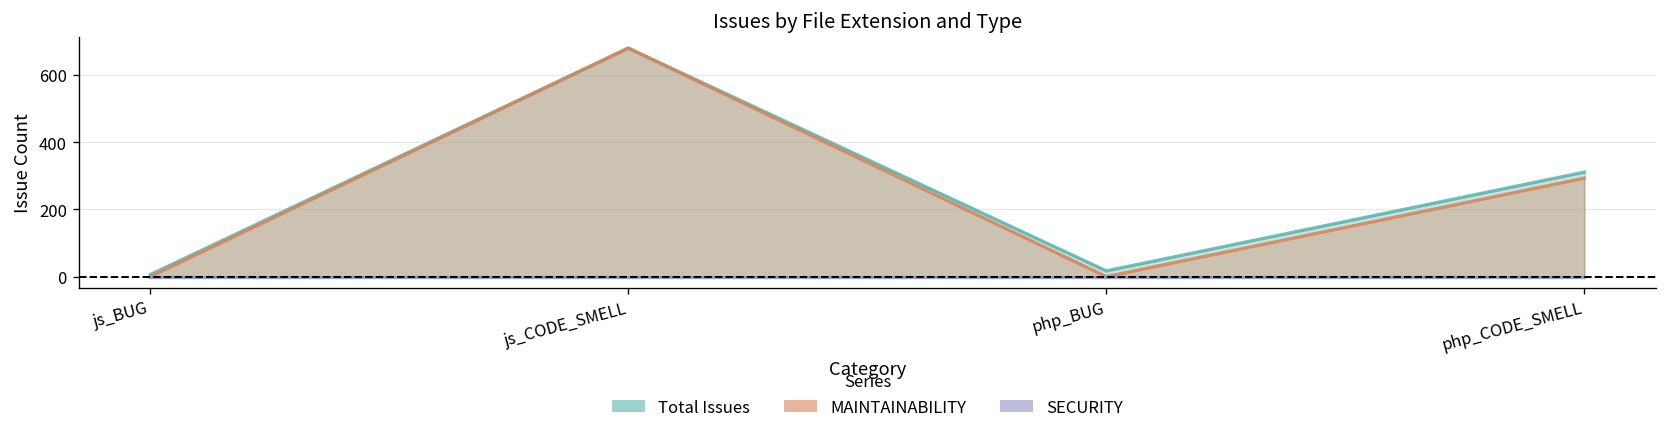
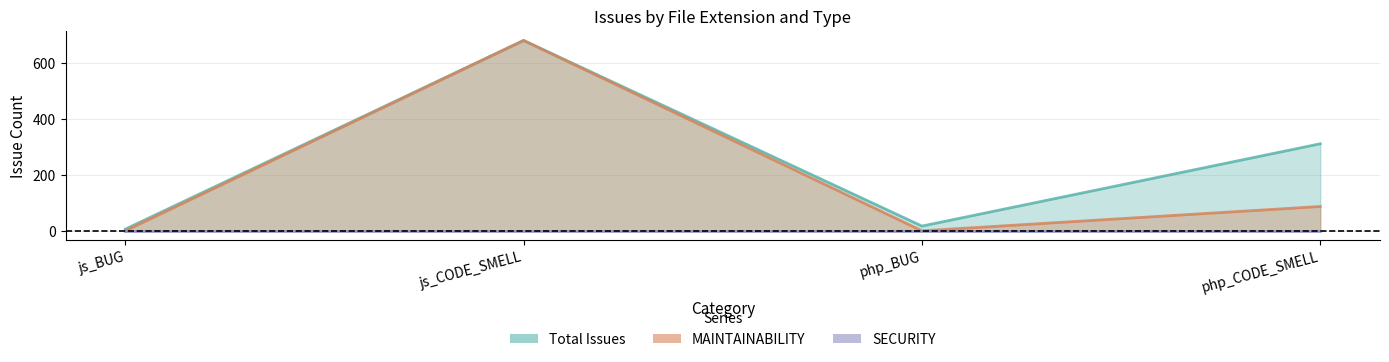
  {
    "MAINTAINABILITY": {
-     "php_CODE_SMELL": 290
+     "php_CODE_SMELL": 90
    }
  }
